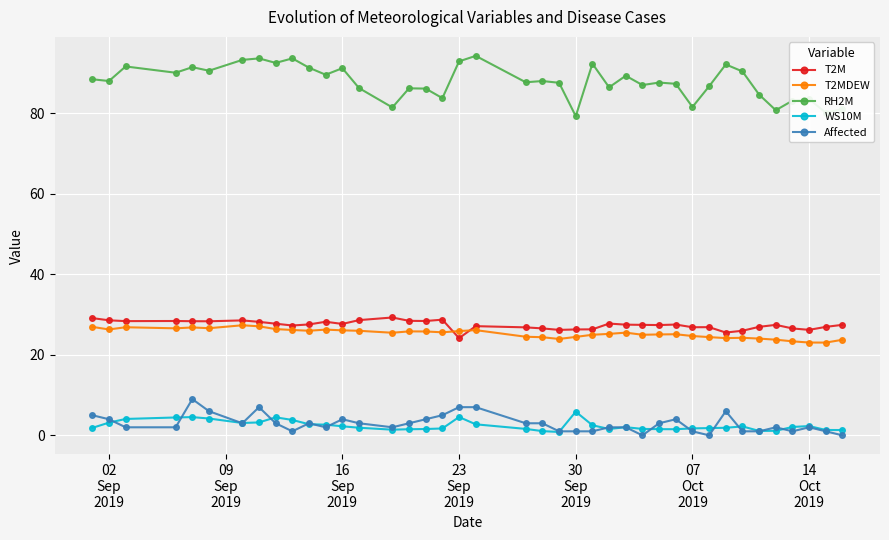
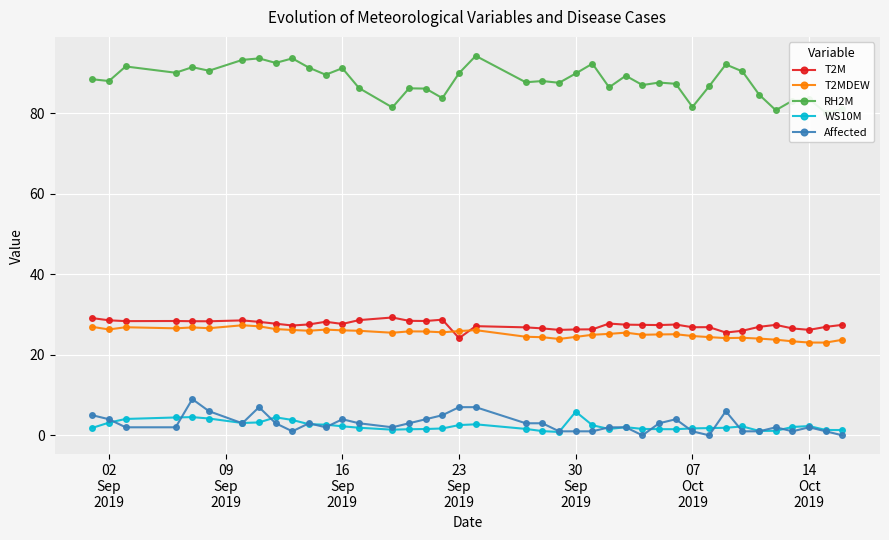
  {
    "T2M": {
      "02 Sep 2019": 29,
      "16 Sep 2019": 28,
      "23 Sep 2019": 24,
      "30 Sep 2019": 26,
      "07 Oct 2019": 27,
      "14 Oct 2019": 26
    },
    "T2MDEW": {
      "02 Sep 2019": 26,
      "16 Sep 2019": 26,
      "23 Sep 2019": 26,
      "30 Sep 2019": 24,
      "07 Oct 2019": 25,
      "14 Oct 2019": 23
    },
    "RH2M": {
      "02 Sep 2019": 88,
      "16 Sep 2019": 91,
-     "23 Sep 2019": 93,
-     "30 Sep 2019": 79,
+     "23 Sep 2019": 90,
+     "30 Sep 2019": 90,
      "07 Oct 2019": 82
    },
    "WS10M": {
      "02 Sep 2019": 3,
      "16 Sep 2019": 2,
-     "23 Sep 2019": 5,
+     "23 Sep 2019": 3,
      "30 Sep 2019": 6,
      "07 Oct 2019": 2
    },
    "Affected": {
      "02 Sep 2019": 4,
      "16 Sep 2019": 4,
      "23 Sep 2019": 7,
      "30 Sep 2019": 1,
      "07 Oct 2019": 1
    }
  }
